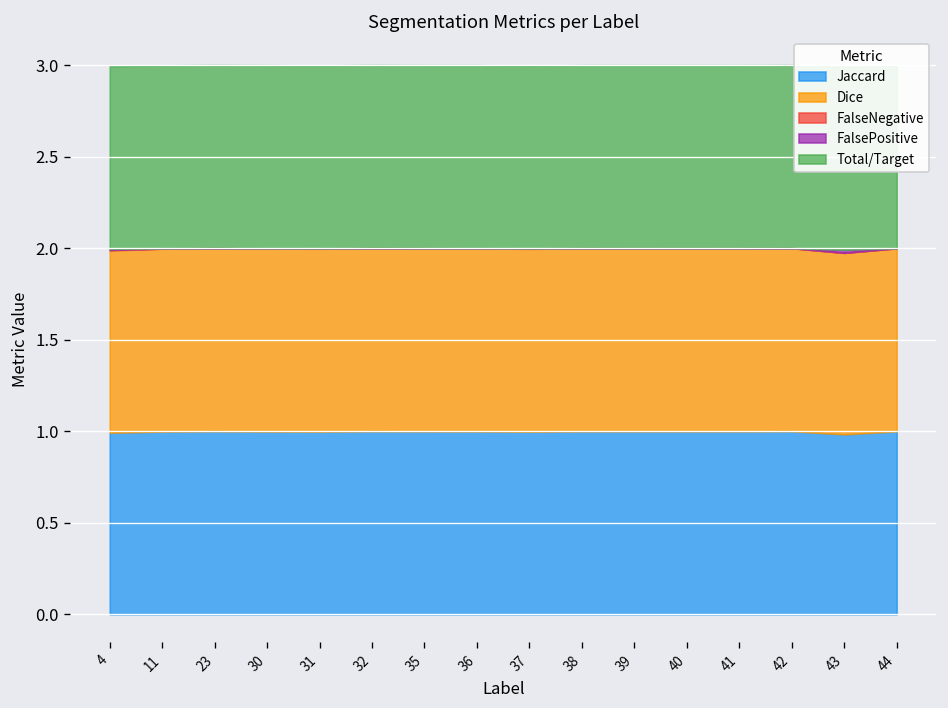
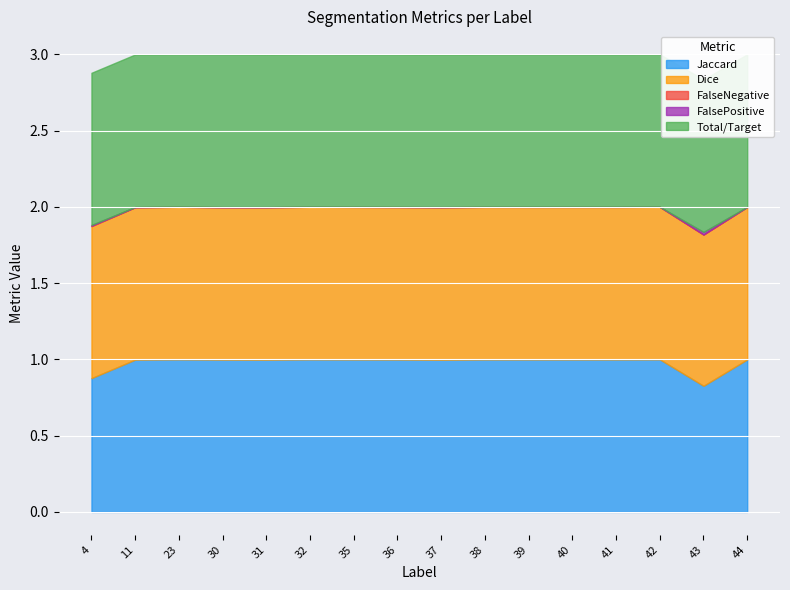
  {
    "Jaccard": {
-     "4": 0.99,
+     "4": 0.88,
      "11": 1.00,
      "23": 1.00,
      "30": 1.00,
      "31": 1.00,
      "32": 1.00,
      "35": 1.00,
      "36": 1.00,
      "37": 1.00,
      "38": 1.00,
      "39": 1.00,
      "40": 1.00,
      "41": 1.00,
      "42": 1.00,
-     "43": 0.98,
+     "43": 0.83,
      "44": 1.00
    },
    "FalsePositive": {
      "43": 0.02
    },
    "Total/Target": {
      "4": 1.00,
      "11": 1.00,
      "23": 1.00,
      "30": 1.00,
      "31": 1.00,
      "32": 1.00,
      "35": 1.00,
      "36": 1.00,
      "37": 1.00,
      "38": 1.00,
      "39": 1.00,
      "40": 1.00,
      "41": 1.00,
      "42": 1.00
    }
  }
